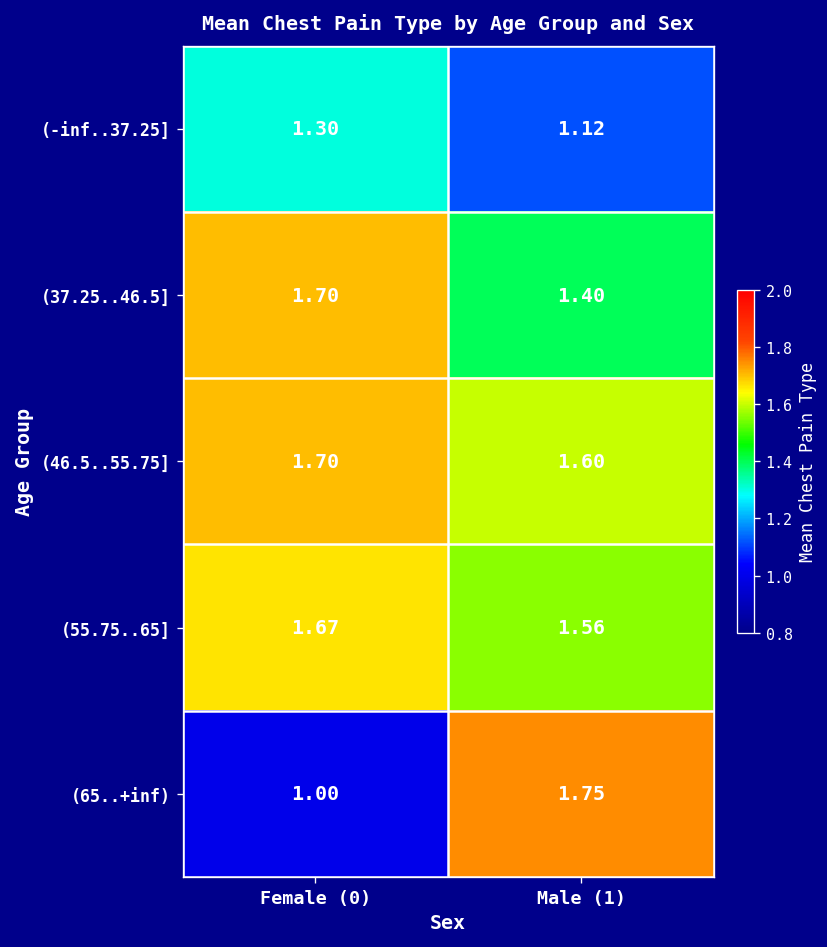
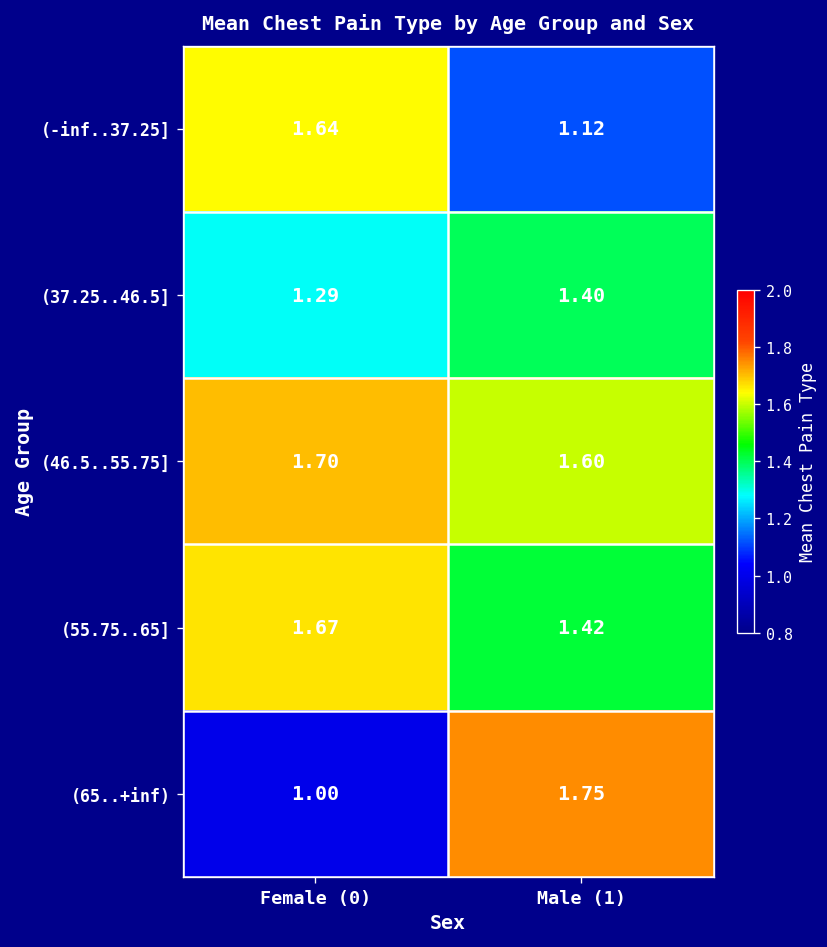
  {
    "(-inf..37.25]": {
-     "Female (0)": 1.30,
+     "Female (0)": 1.64,
      "Male (1)": 1.12
    },
    "(37.25..46.5]": {
-     "Female (0)": 1.70,
+     "Female (0)": 1.29,
      "Male (1)": 1.40
    },
    "(46.5..55.75]": {
      "Female (0)": 1.70,
      "Male (1)": 1.60
    },
    "(55.75..65]": {
      "Female (0)": 1.67,
-     "Male (1)": 1.56
+     "Male (1)": 1.42
    },
    "(65..+inf)": {
      "Female (0)": 1.00,
      "Male (1)": 1.75
    }
  }
